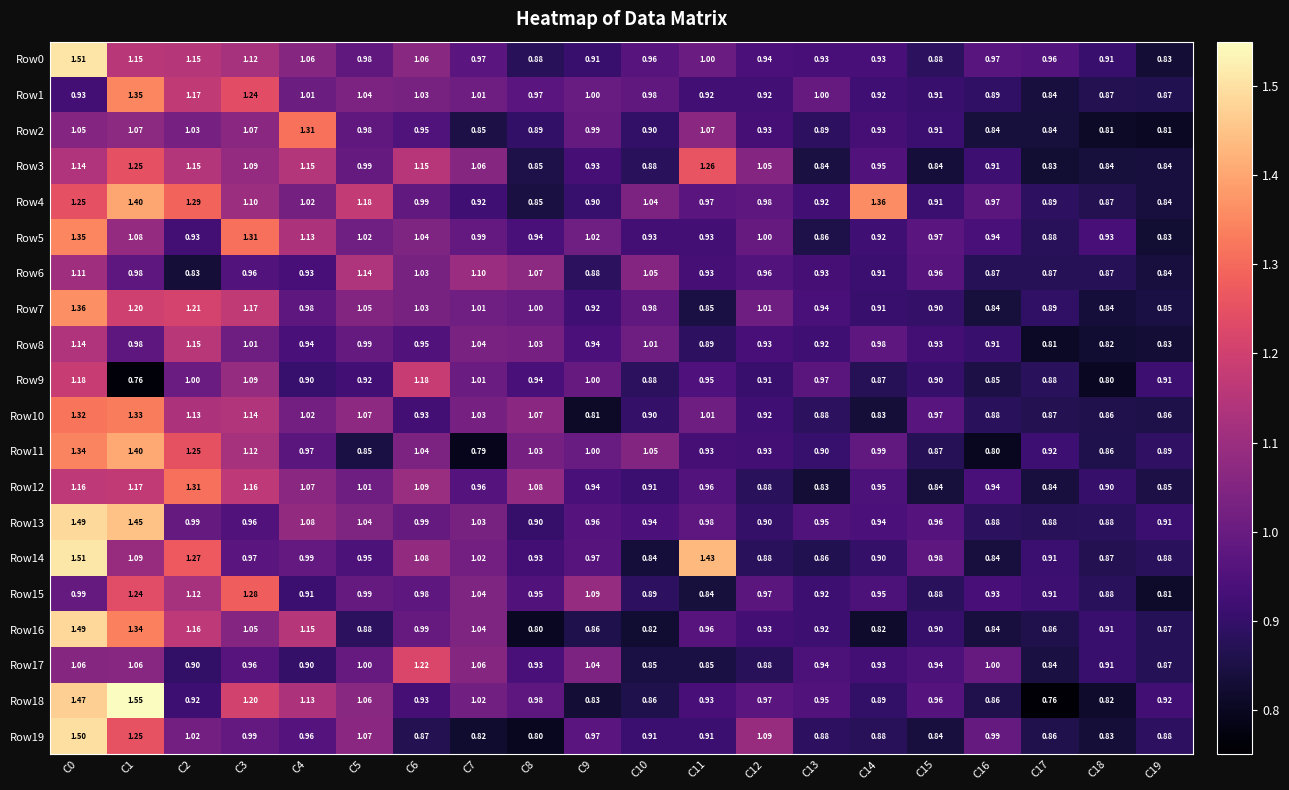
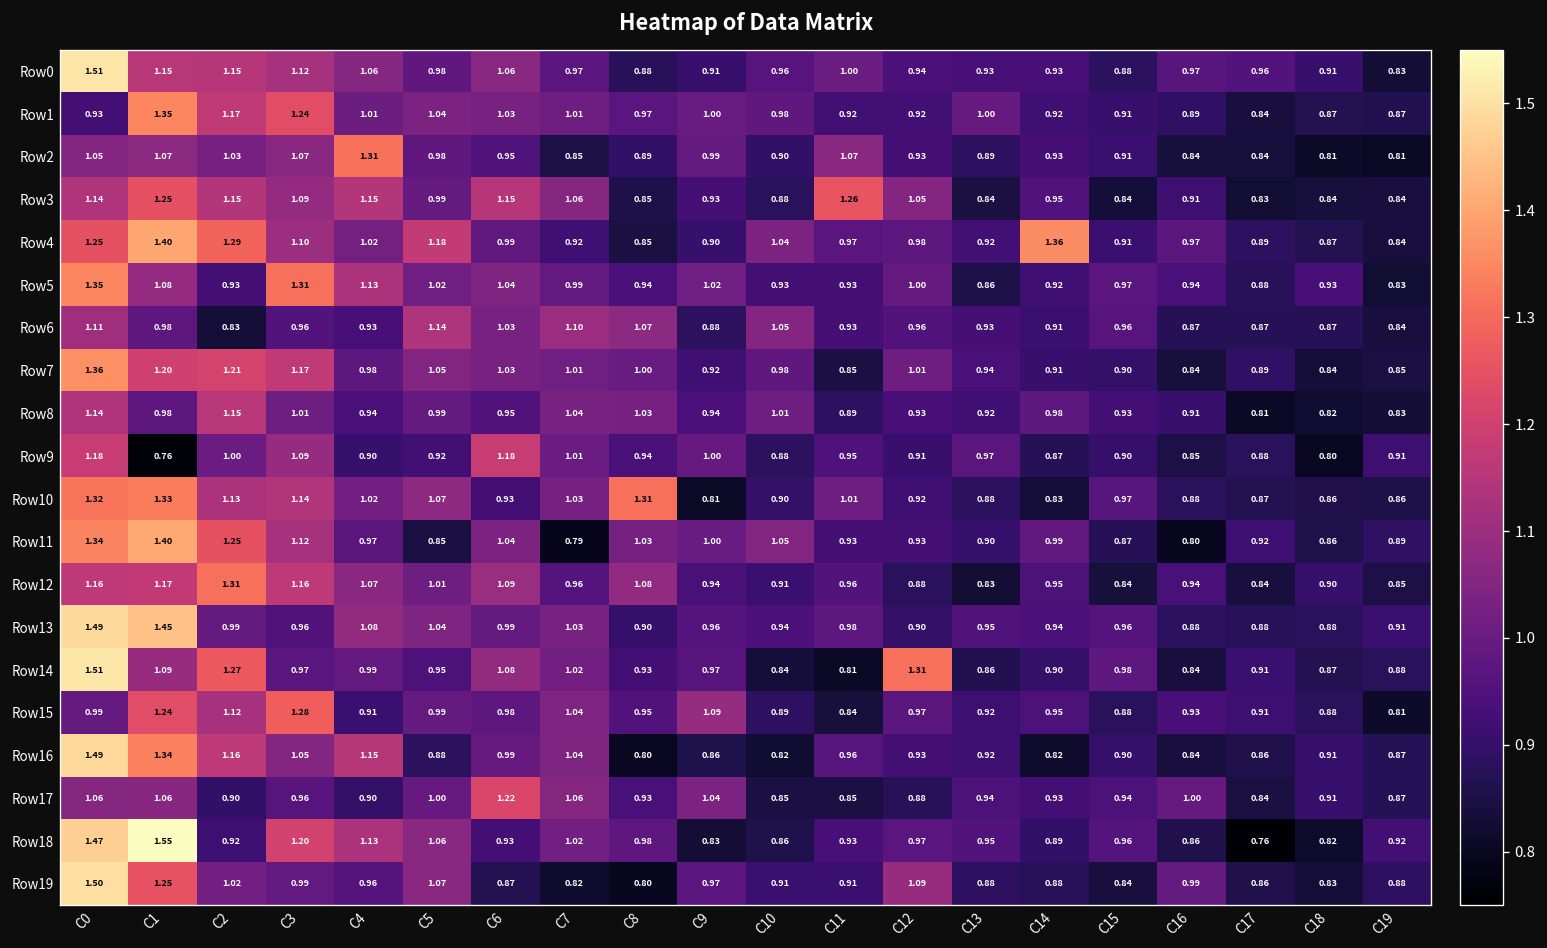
  {
    "Row10": {
      "C0": 1.32,
      "C1": 1.33,
      "C2": 1.13,
      "C3": 1.14,
      "C4": 1.02,
      "C5": 1.07,
      "C6": 0.93,
      "C7": 1.03,
-     "C8": 1.07,
+     "C8": 1.31,
      "C9": 0.81,
      "C10": 0.90,
      "C11": 1.01,
      "C12": 0.92,
      "C13": 0.88,
      "C14": 0.83,
      "C15": 0.97,
      "C16": 0.88,
      "C17": 0.87,
      "C18": 0.86,
      "C19": 0.86
    },
    "Row14": {
      "C0": 1.51,
      "C1": 1.09,
      "C2": 1.27,
      "C3": 0.97,
      "C4": 0.99,
      "C5": 0.95,
      "C6": 1.08,
      "C7": 1.02,
      "C8": 0.93,
      "C9": 0.97,
      "C10": 0.84,
-     "C11": 1.43,
-     "C12": 0.88,
+     "C11": 0.81,
+     "C12": 1.31,
      "C13": 0.86,
      "C14": 0.90,
      "C15": 0.98,
      "C16": 0.84,
      "C17": 0.91,
      "C18": 0.87,
      "C19": 0.88
    }
  }
